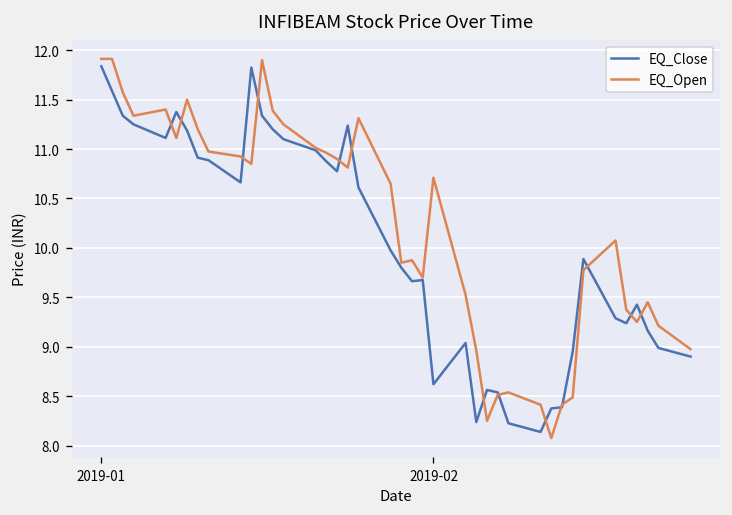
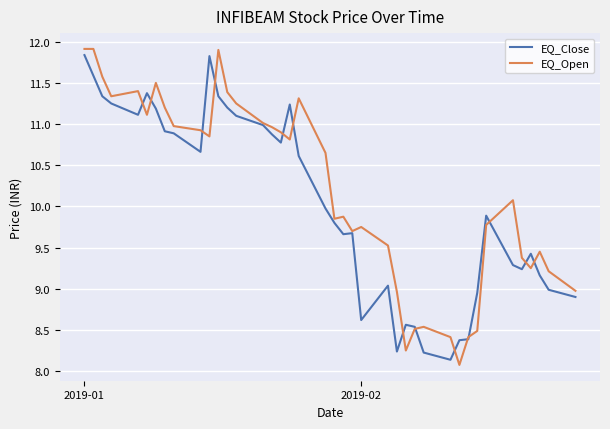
  {
    "EQ_Close": {
      "2019-01": 11.8,
      "2019-02": 8.6
    },
    "EQ_Open": {
      "2019-01": 11.9,
-     "2019-02": 10.7
+     "2019-02": 9.8
    }
  }
